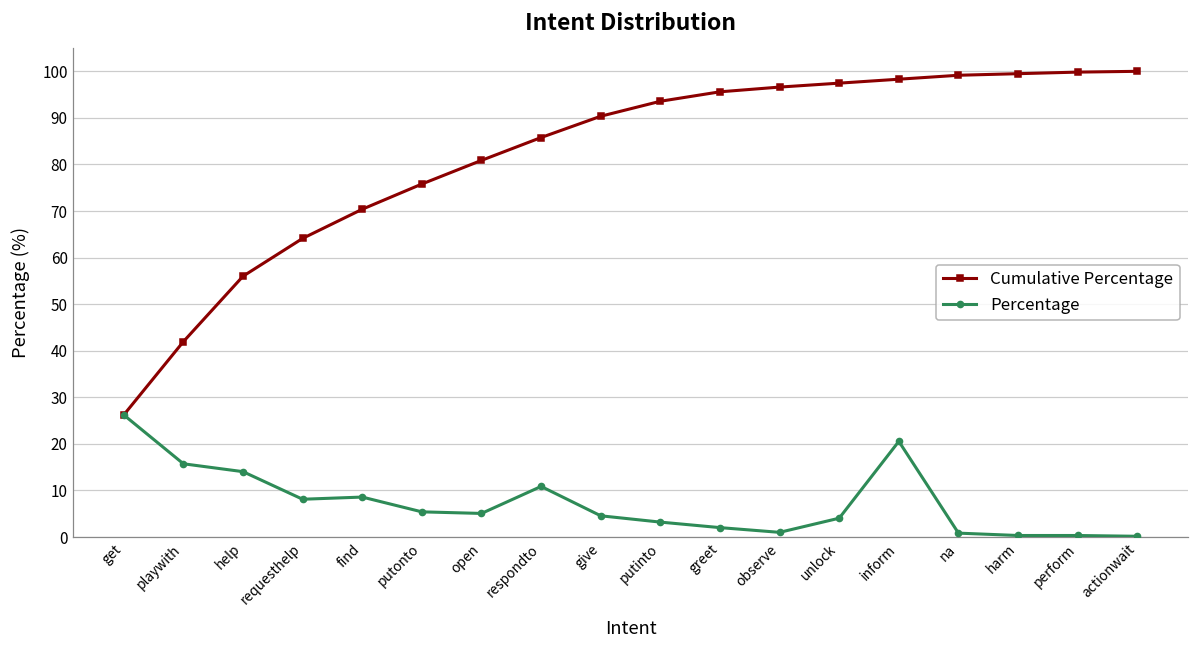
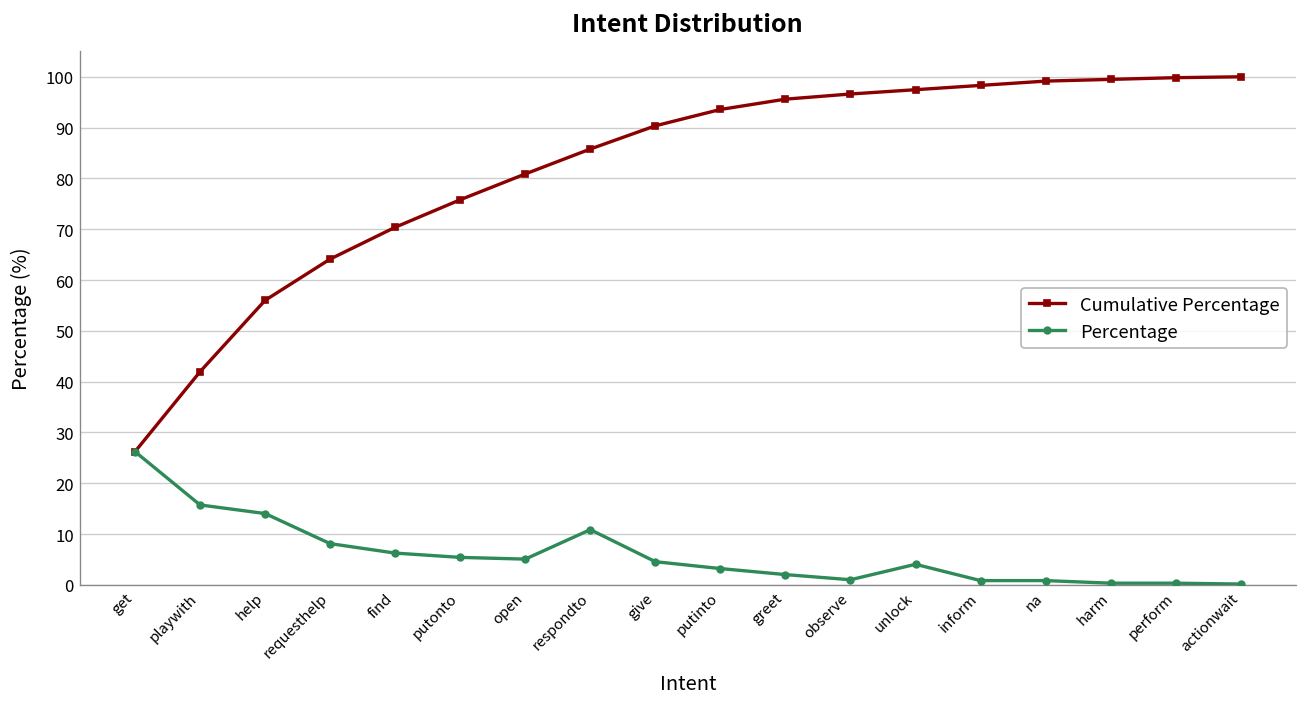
  {
    "Cumulative Percentage": {
      "playwith": 42,
      "help": 56,
      "requesthelp": 64,
      "find": 70,
      "putonto": 76,
      "open": 81,
      "respondto": 86,
      "give": 90,
      "putinto": 94,
      "greet": 96,
      "observe": 97,
      "unlock": 97,
      "inform": 98,
      "na": 99,
      "harm": 99,
      "perform": 100,
      "actionwait": 100
    },
    "Percentage": {
      "playwith": 16,
      "help": 14,
      "requesthelp": 8,
-     "find": 9,
+     "find": 6,
      "putonto": 5,
      "open": 5,
      "respondto": 11,
      "give": 5,
      "putinto": 3,
      "greet": 2,
      "observe": 1,
      "unlock": 4,
-     "inform": 21,
+     "inform": 1,
      "na": 1,
      "harm": 0,
      "perform": 0,
      "actionwait": 0
    }
  }
